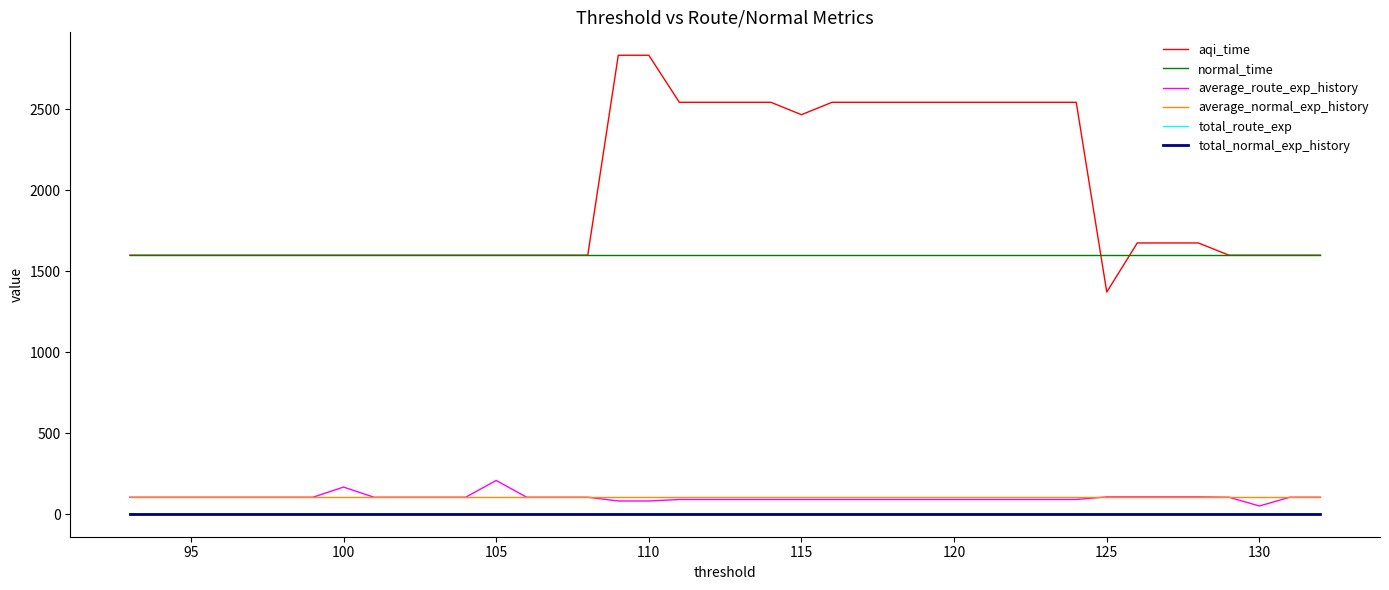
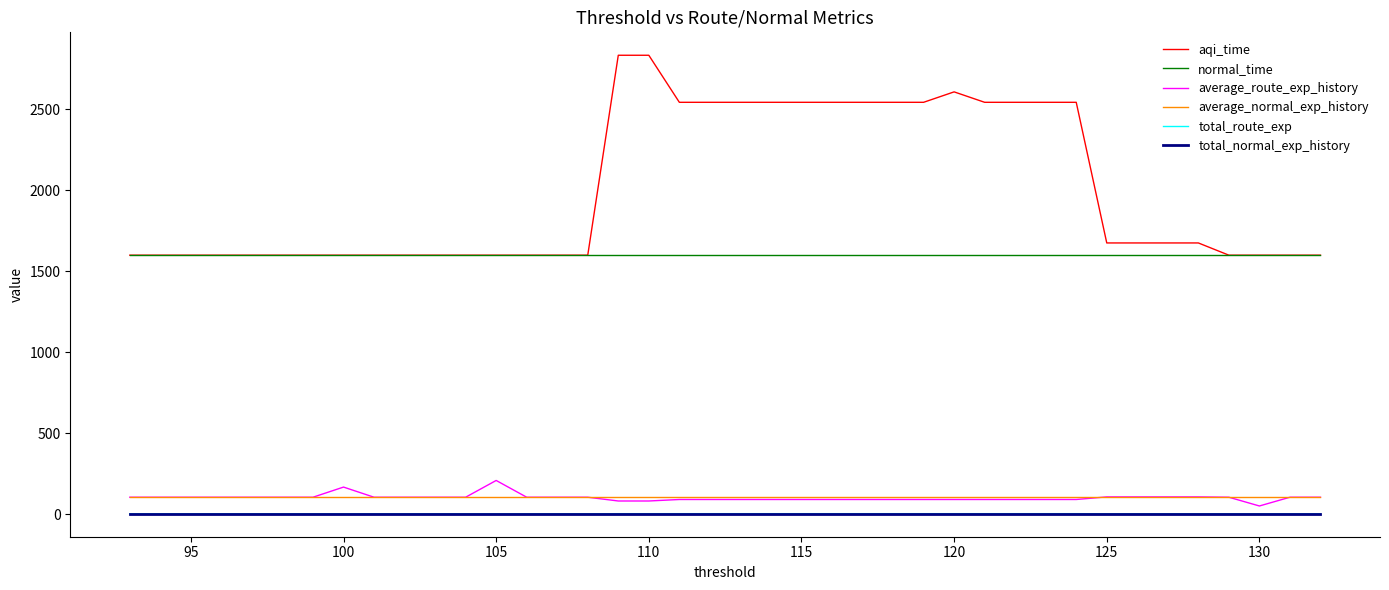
  {
    "aqi_time": {
      "110": 2830,
-     "115": 2470,
-     "120": 2540,
-     "125": 1370
+     "115": 2540,
+     "120": 2610,
+     "125": 1670
    },
    "normal_time": {
      "110": 1600,
      "115": 1600,
      "120": 1600,
      "125": 1600
    },
    "average_route_exp_history": {
      "100": 170,
      "105": 210,
      "110": 80,
      "130": 50
    },
    "average_normal_exp_history": {
      "100": 100,
      "105": 100,
      "110": 100,
      "130": 100
    },
    "total_normal_exp_history": {
      "95": 0,
      "100": 0,
      "105": 0,
      "110": 0,
      "115": 0,
      "120": 0,
      "125": 0,
      "130": 0
    }
  }
